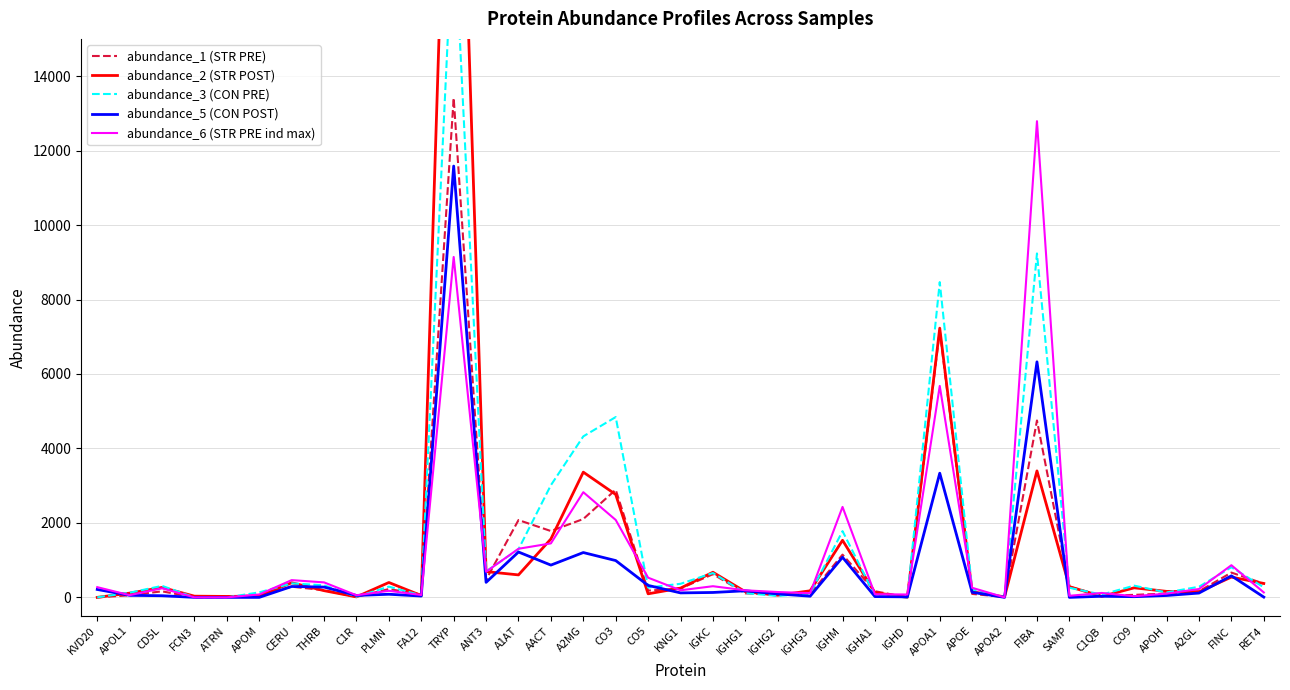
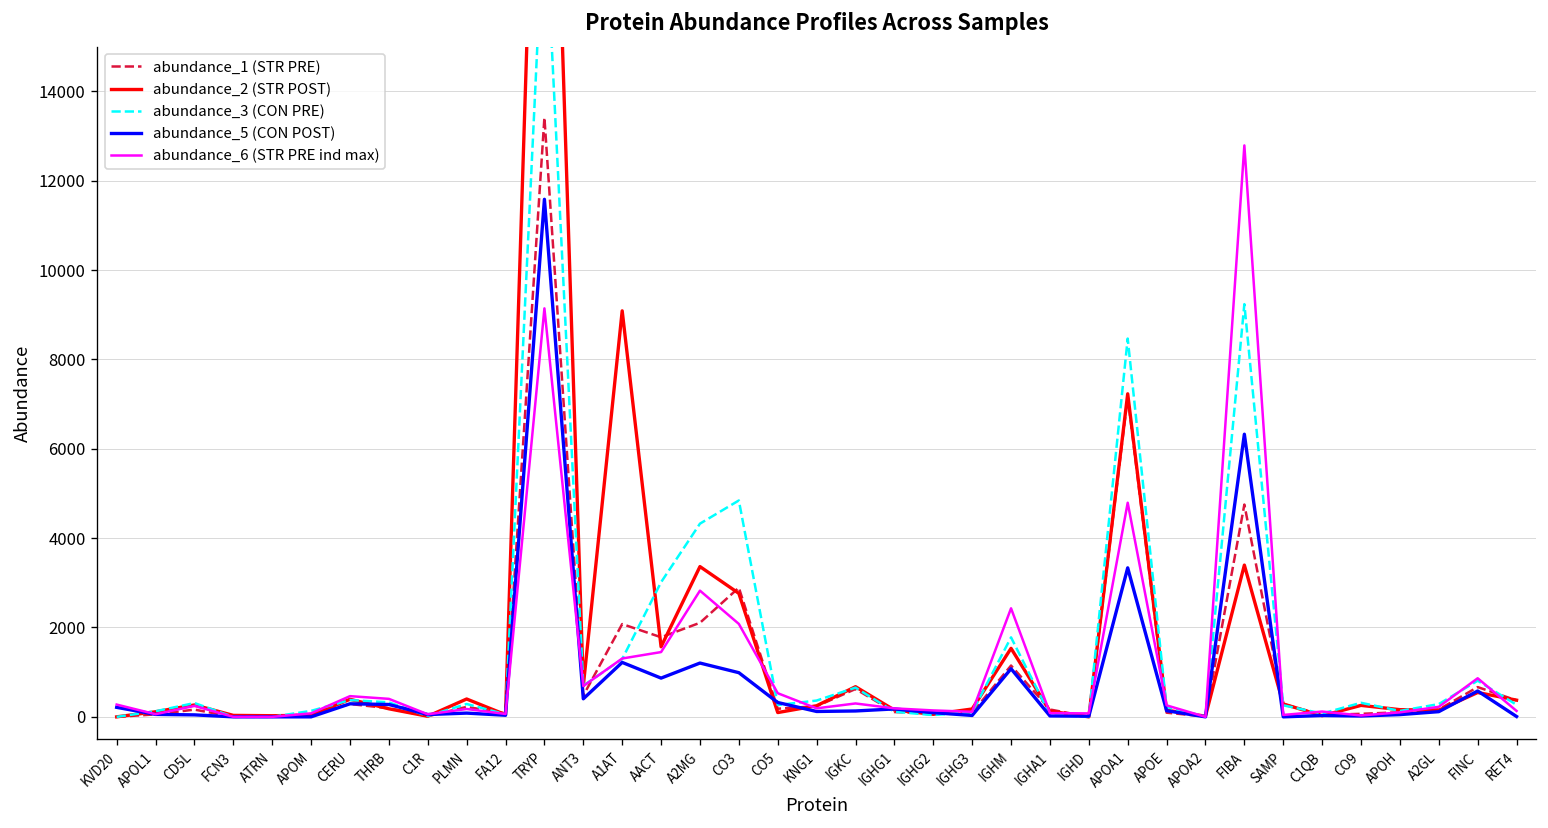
  {
    "abundance_1 (STR PRE)": {
      "CD5L": 200,
      "TRYP": 13400,
      "ANT3": 500,
      "A1AT": 2100,
      "AACT": 1800,
      "A2MG": 2100,
      "CO3": 2900,
      "CO5": 200,
      "IGHM": 1100,
      "FIBA": 4800,
      "FINC": 700
    },
    "abundance_2 (STR POST)": {
      "PLMN": 400,
-     "A1AT": 600,
+     "A1AT": 9100,
      "AACT": 1600,
      "A2MG": 3400,
      "CO3": 2800,
      "CO5": 100,
      "IGHM": 1500,
      "FIBA": 3400
    },
    "abundance_3 (CON PRE)": {
      "AACT": 3000,
      "A2MG": 4300,
      "CO3": 4800,
      "KNG1": 400,
      "IGHM": 1800,
      "APOA1": 8500,
      "FIBA": 9200,
      "RET4": 300
    },
    "abundance_5 (CON POST)": {
      "CD5L": 0,
      "PLMN": 100,
      "TRYP": 11600,
      "ANT3": 400,
      "A1AT": 1200,
      "AACT": 900,
      "A2MG": 1200,
      "CO3": 1000,
      "KNG1": 100,
      "IGKC": 100,
      "IGHM": 1100,
      "APOA1": 3300,
      "FIBA": 6300,
      "RET4": 0
    },
    "abundance_6 (STR PRE ind max)": {
      "CERU": 500,
      "THRB": 400,
      "TRYP": 9100,
      "AACT": 1400,
      "A2MG": 2800,
      "CO3": 2100,
      "CO5": 500,
      "IGKC": 300,
      "IGHM": 2400,
-     "APOA1": 5700,
+     "APOA1": 4800,
      "FIBA": 12800,
      "RET4": 100
    }
  }
